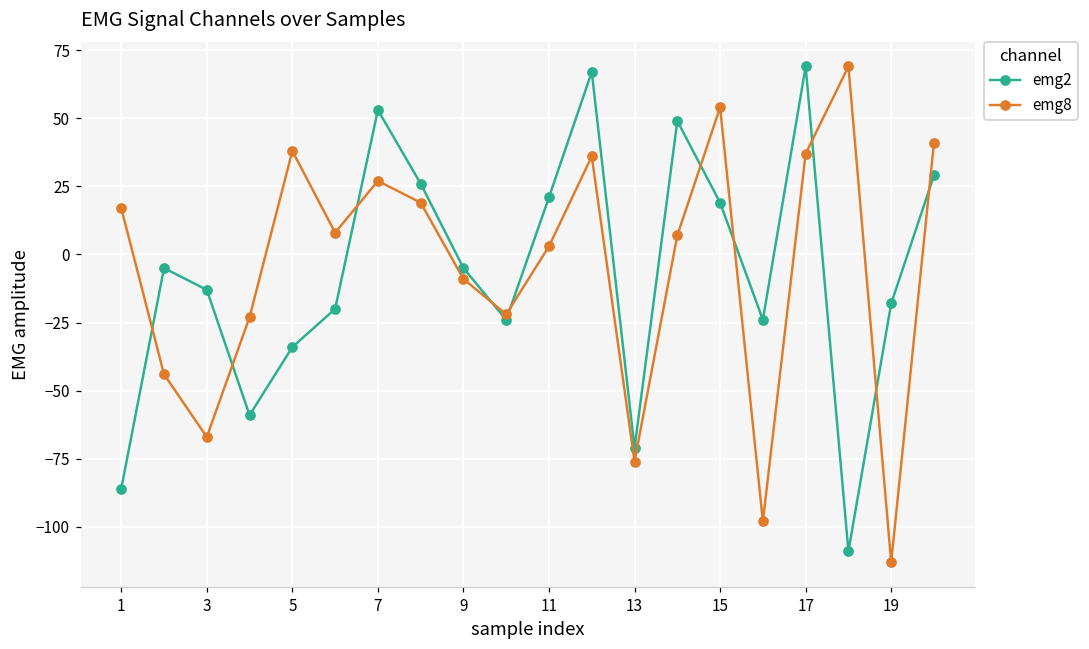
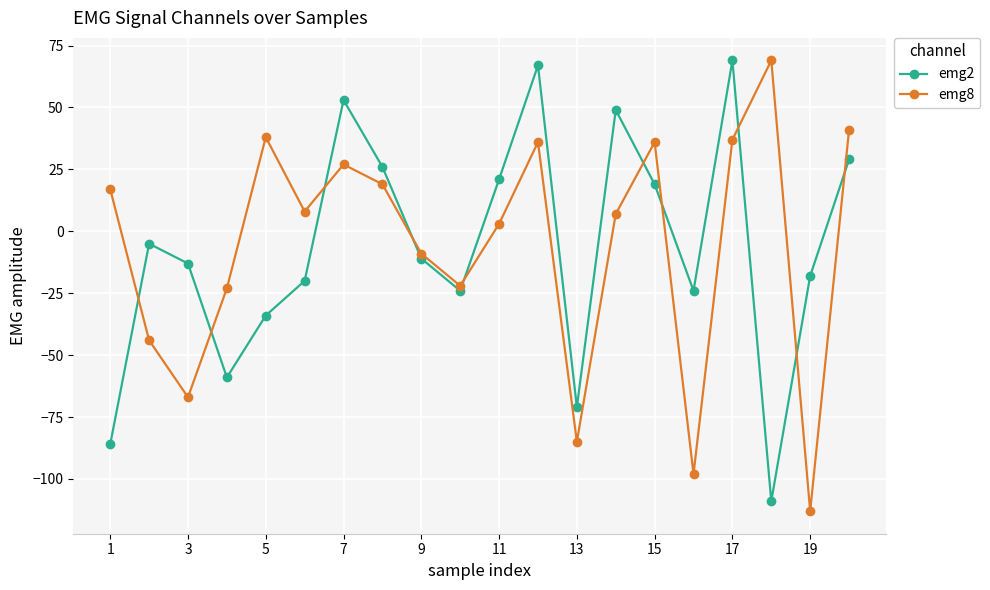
  {
    "emg2": {
      "1": -86,
      "3": -13,
      "5": -34,
      "7": 53,
-     "9": -5,
+     "9": -11,
      "11": 21,
      "13": -71,
      "15": 19,
      "17": 69,
      "19": -18
    },
    "emg8": {
      "1": 17,
      "3": -67,
      "5": 38,
      "7": 27,
      "9": -9,
      "11": 3,
-     "13": -76,
-     "15": 54,
+     "13": -85,
+     "15": 36,
      "17": 37,
      "19": -113
    }
  }
